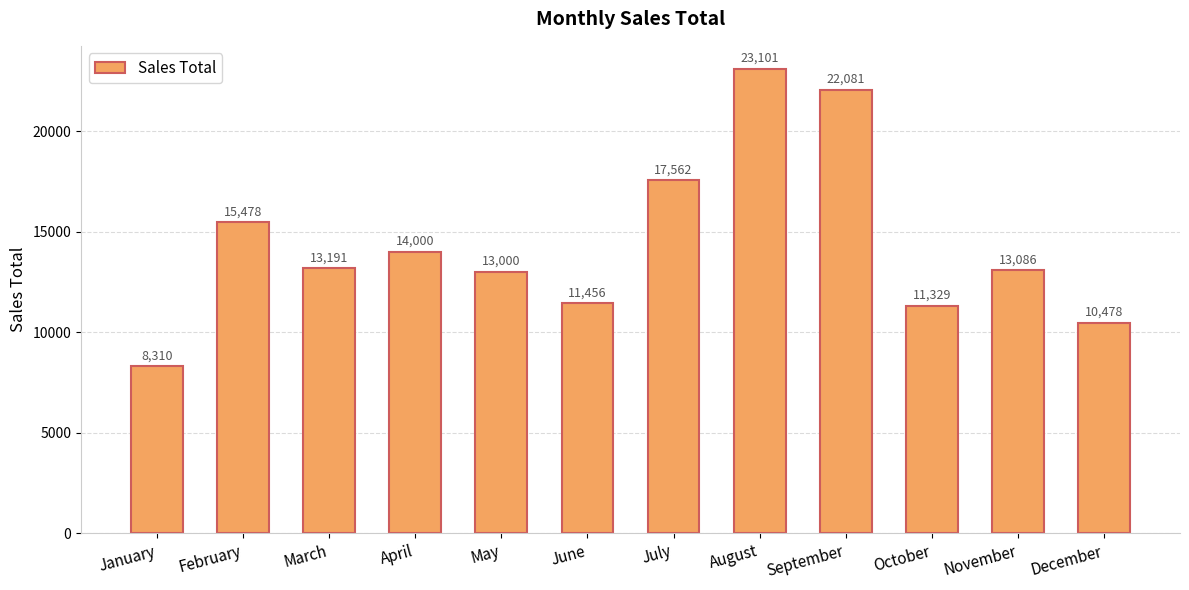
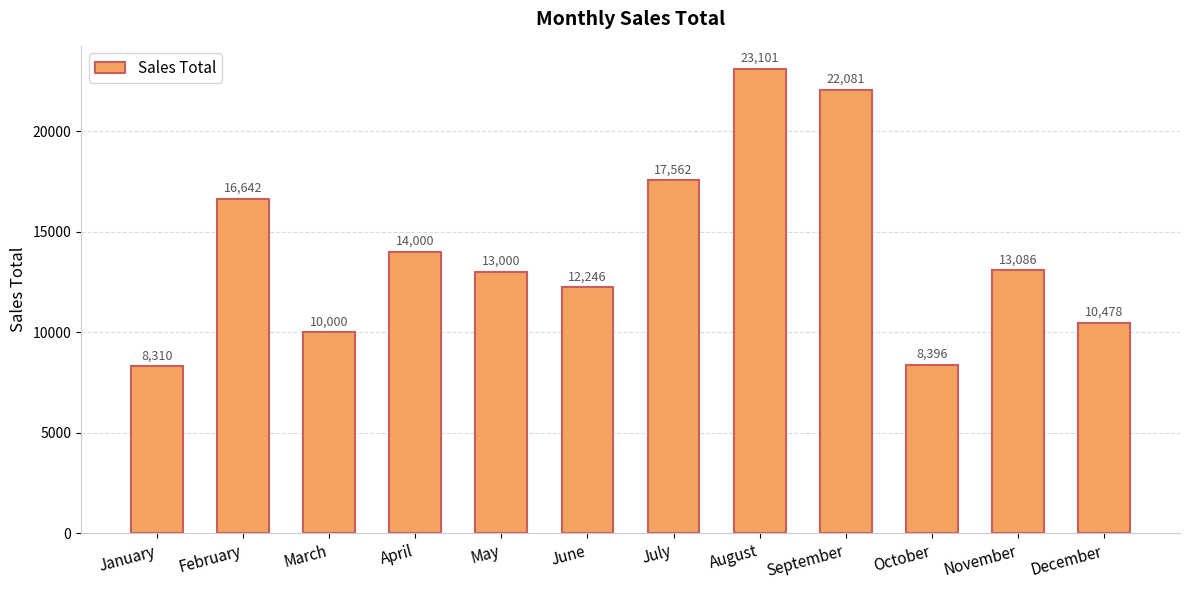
  {
    "January": "8,310",
-   "February": "15,478",
-   "March": "13,191",
+   "February": "16,642",
+   "March": "10,000",
    "April": "14,000",
    "May": "13,000",
-   "June": "11,456",
+   "June": "12,246",
    "July": "17,562",
    "August": "23,101",
    "September": "22,081",
-   "October": "11,329",
+   "October": "8,396",
    "November": "13,086",
    "December": "10,478"
  }
